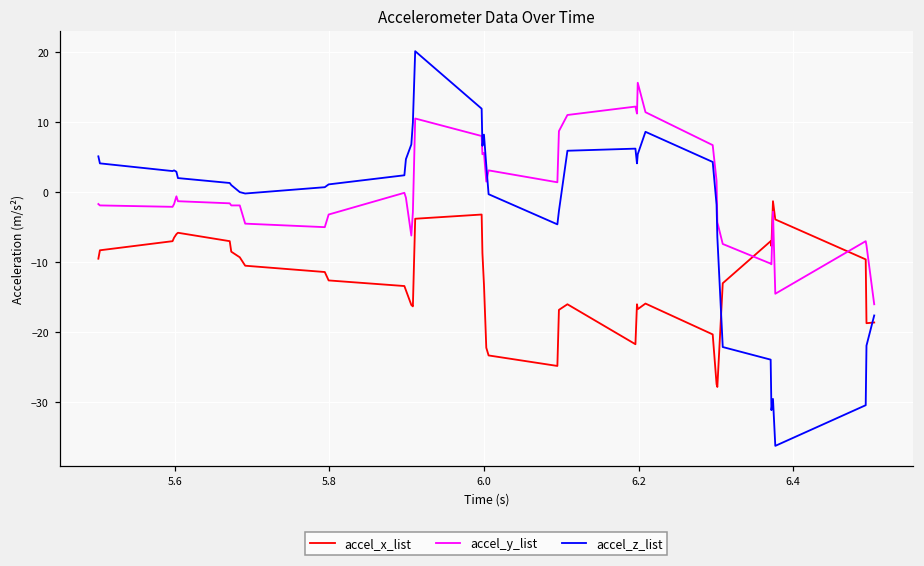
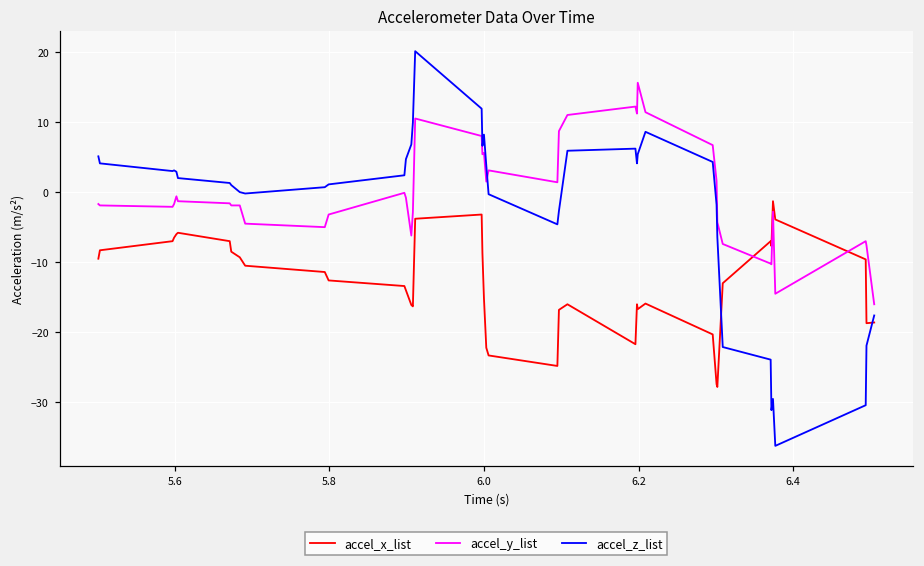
  {
    "accel_x_list": {
-     "6.0": -13
+     "6.0": -15
    },
    "accel_y_list": {
      "6.0": 6
    }
  }
